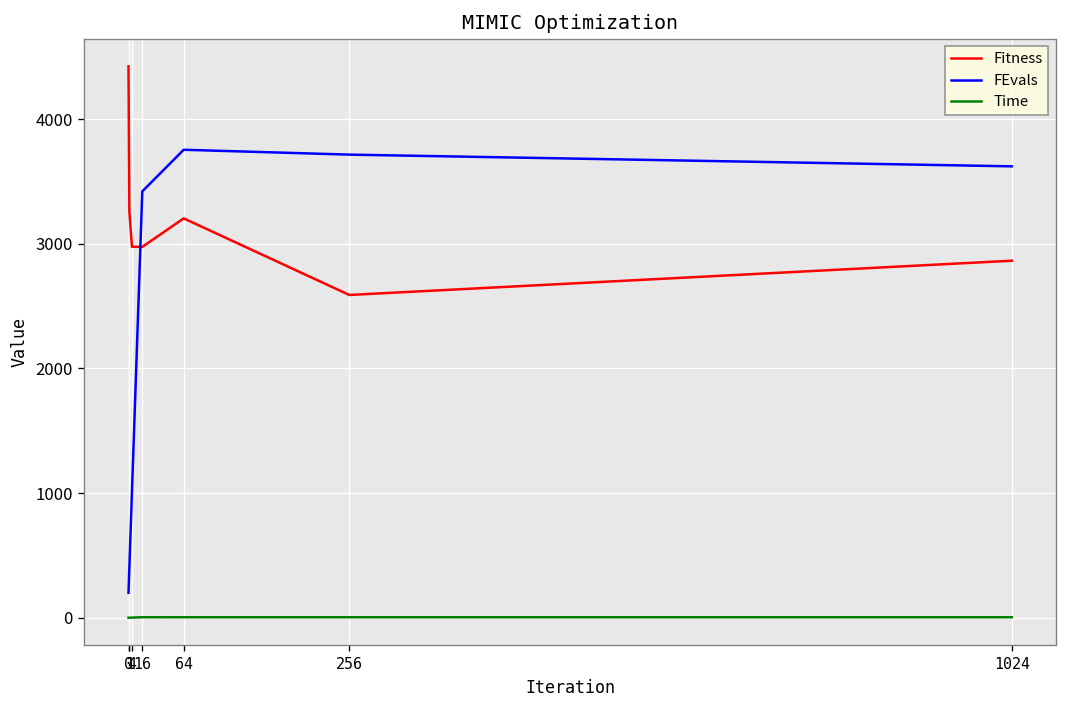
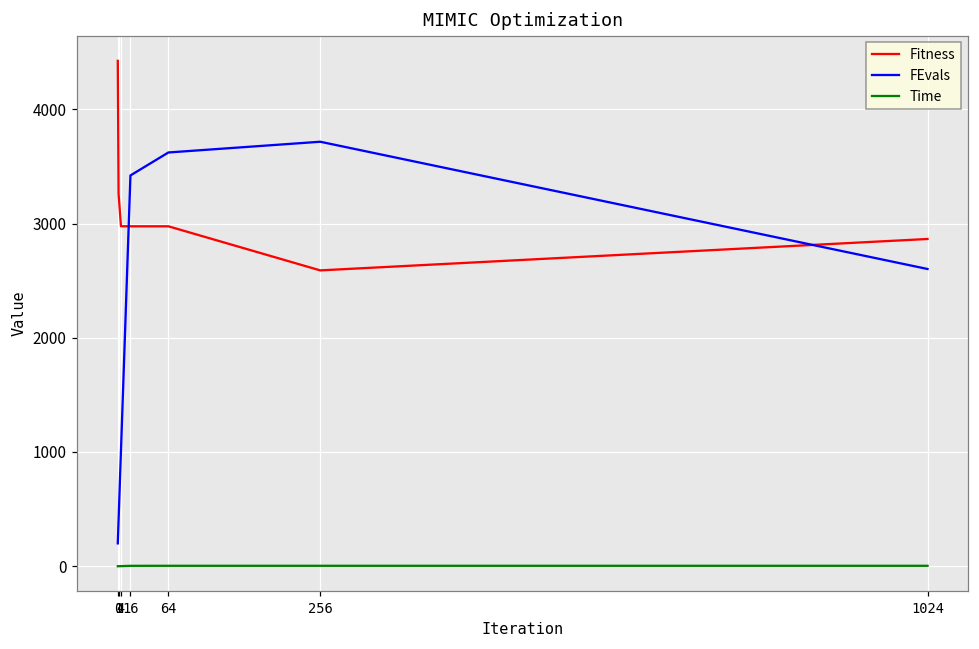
  {
    "Fitness": {
-     "64": 3200,
+     "64": 2980,
      "256": 2590,
      "1024": 2860
    },
    "FEvals": {
-     "64": 3760,
+     "64": 3620,
      "256": 3720,
-     "1024": 3620
+     "1024": 2600
    },
    "Time": {
      "64": 0,
      "256": 0,
      "1024": 0
    }
  }
